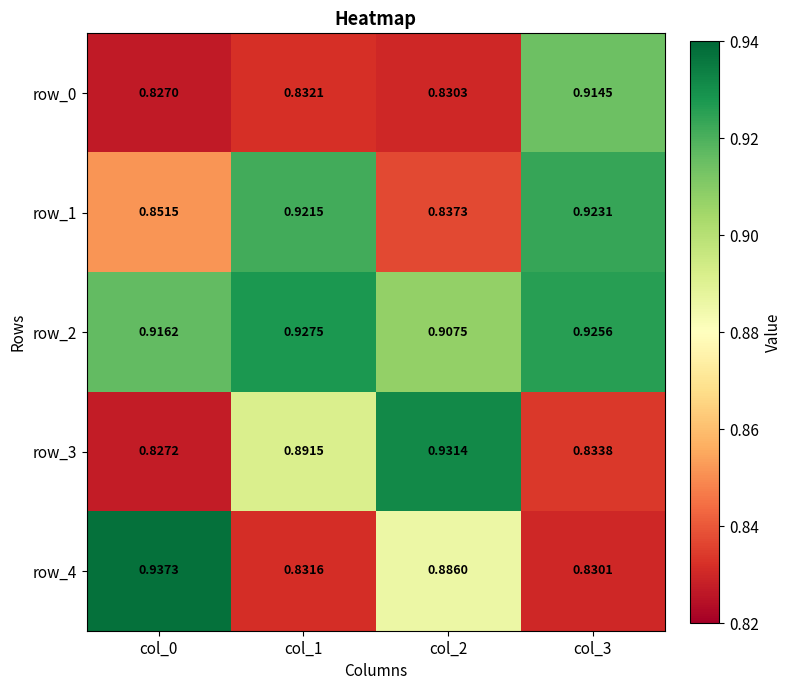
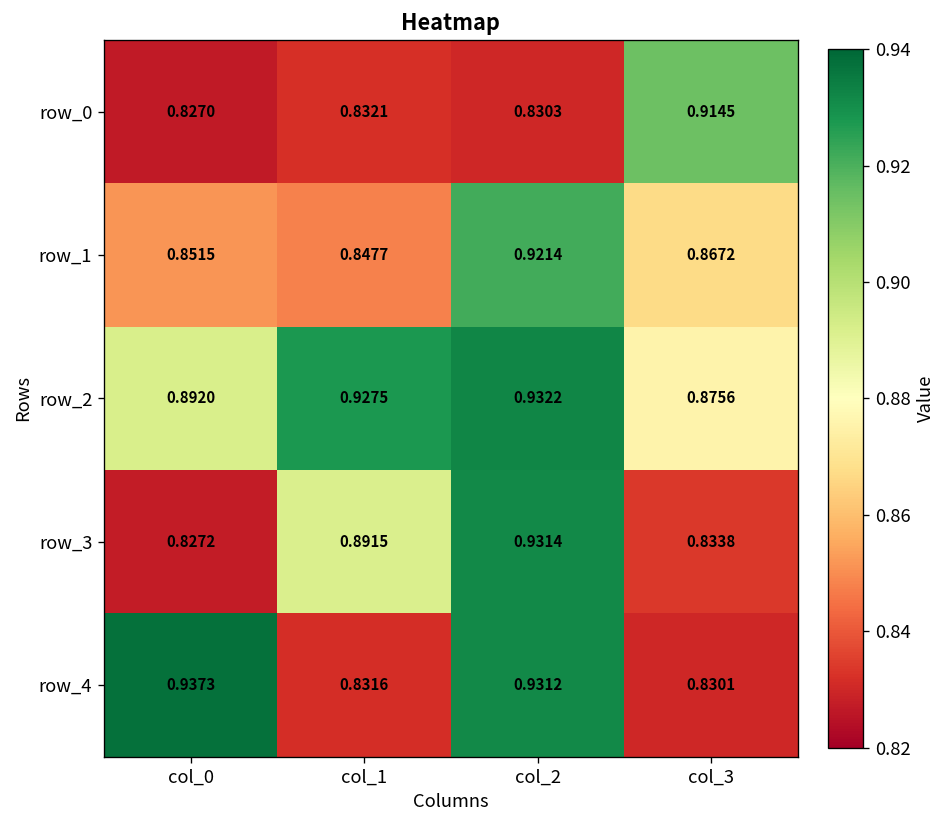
  {
    "row_0": {
      "col_0": 0.8270,
      "col_1": 0.8321,
      "col_2": 0.8303,
      "col_3": 0.9145
    },
    "row_1": {
      "col_0": 0.8515,
-     "col_1": 0.9215,
-     "col_2": 0.8373,
-     "col_3": 0.9231
+     "col_1": 0.8477,
+     "col_2": 0.9214,
+     "col_3": 0.8672
    },
    "row_2": {
-     "col_0": 0.9162,
+     "col_0": 0.8920,
      "col_1": 0.9275,
-     "col_2": 0.9075,
-     "col_3": 0.9256
+     "col_2": 0.9322,
+     "col_3": 0.8756
    },
    "row_3": {
      "col_0": 0.8272,
      "col_1": 0.8915,
      "col_2": 0.9314,
      "col_3": 0.8338
    },
    "row_4": {
      "col_0": 0.9373,
      "col_1": 0.8316,
-     "col_2": 0.8860,
+     "col_2": 0.9312,
      "col_3": 0.8301
    }
  }
